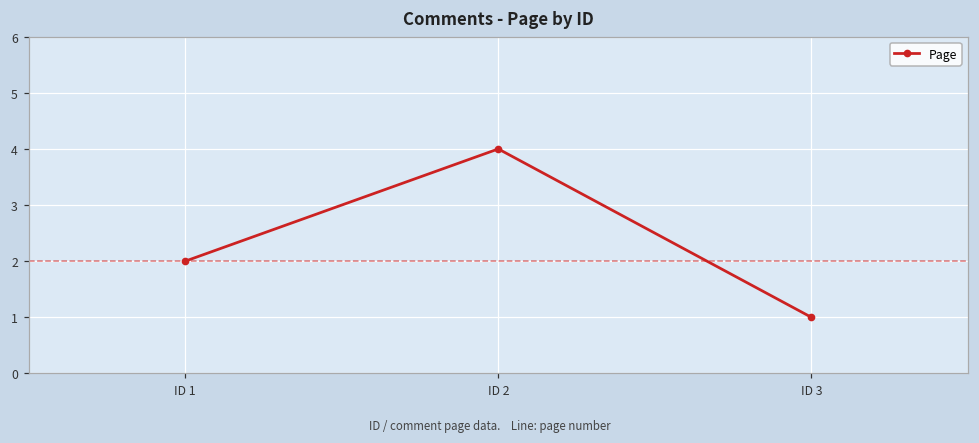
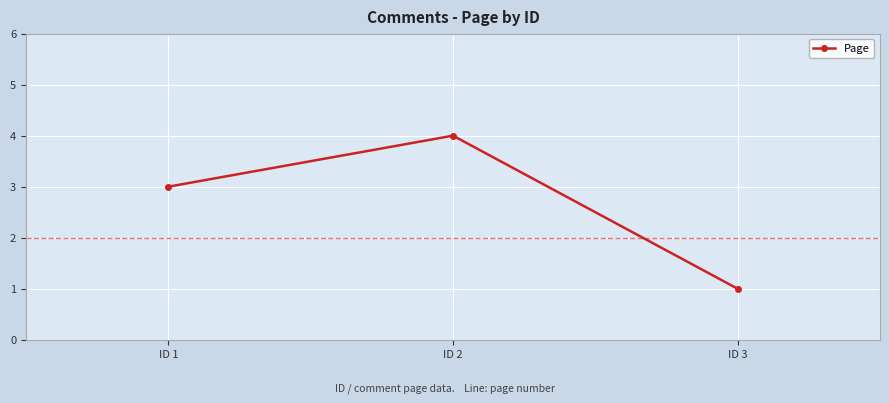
  {
-   "ID 1": 2,
+   "ID 1": 3,
    "ID 2": 4,
    "ID 3": 1
  }
